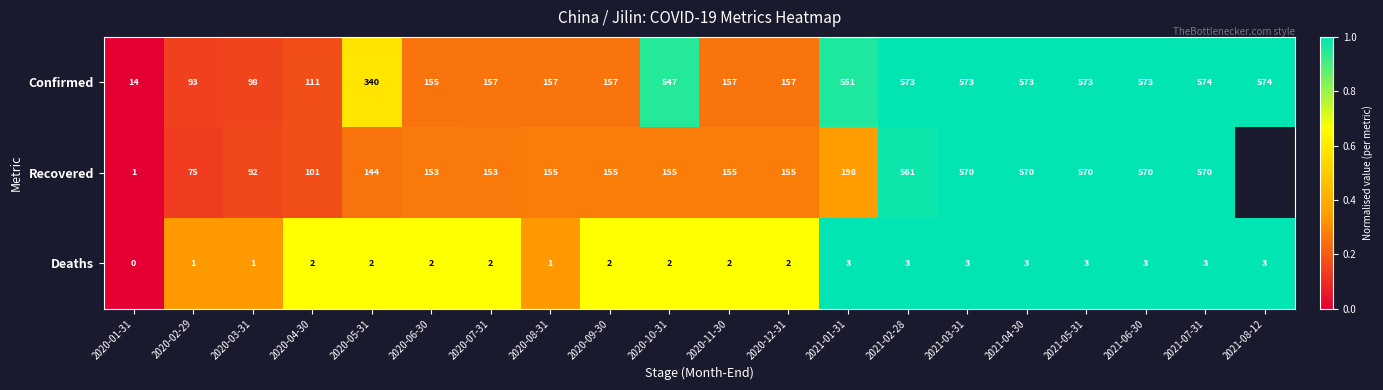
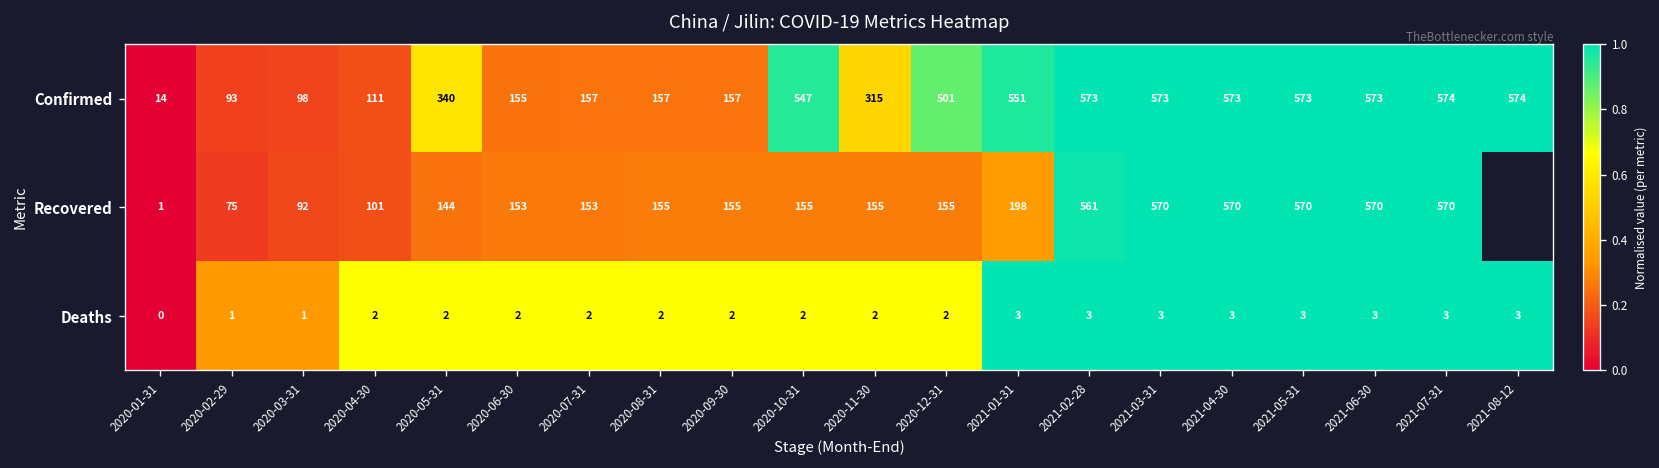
  {
    "Confirmed": {
      "2020-01-31": 14,
      "2020-02-29": 93,
      "2020-03-31": 98,
      "2020-04-30": 111,
      "2020-05-31": 340,
      "2020-06-30": 155,
      "2020-07-31": 157,
      "2020-08-31": 157,
      "2020-09-30": 157,
      "2020-10-31": 547,
-     "2020-11-30": 157,
-     "2020-12-31": 157,
+     "2020-11-30": 315,
+     "2020-12-31": 501,
      "2021-01-31": 551,
      "2021-02-28": 573,
      "2021-03-31": 573,
      "2021-04-30": 573,
      "2021-05-31": 573,
      "2021-06-30": 573,
      "2021-07-31": 574,
      "2021-08-12": 574
    },
    "Recovered": {
      "2020-01-31": 1,
      "2020-02-29": 75,
      "2020-03-31": 92,
      "2020-04-30": 101,
      "2020-05-31": 144,
      "2020-06-30": 153,
      "2020-07-31": 153,
      "2020-08-31": 155,
      "2020-09-30": 155,
      "2020-10-31": 155,
      "2020-11-30": 155,
      "2020-12-31": 155,
      "2021-01-31": 198,
      "2021-02-28": 561,
      "2021-03-31": 570,
      "2021-04-30": 570,
      "2021-05-31": 570,
      "2021-06-30": 570,
      "2021-07-31": 570
    },
    "Deaths": {
      "2020-01-31": 0,
      "2020-02-29": 1,
      "2020-03-31": 1,
      "2020-04-30": 2,
      "2020-05-31": 2,
      "2020-06-30": 2,
      "2020-07-31": 2,
-     "2020-08-31": 1,
+     "2020-08-31": 2,
      "2020-09-30": 2,
      "2020-10-31": 2,
      "2020-11-30": 2,
      "2020-12-31": 2,
      "2021-01-31": 3,
      "2021-02-28": 3,
      "2021-03-31": 3,
      "2021-04-30": 3,
      "2021-05-31": 3,
      "2021-06-30": 3,
      "2021-07-31": 3,
      "2021-08-12": 3
    }
  }
